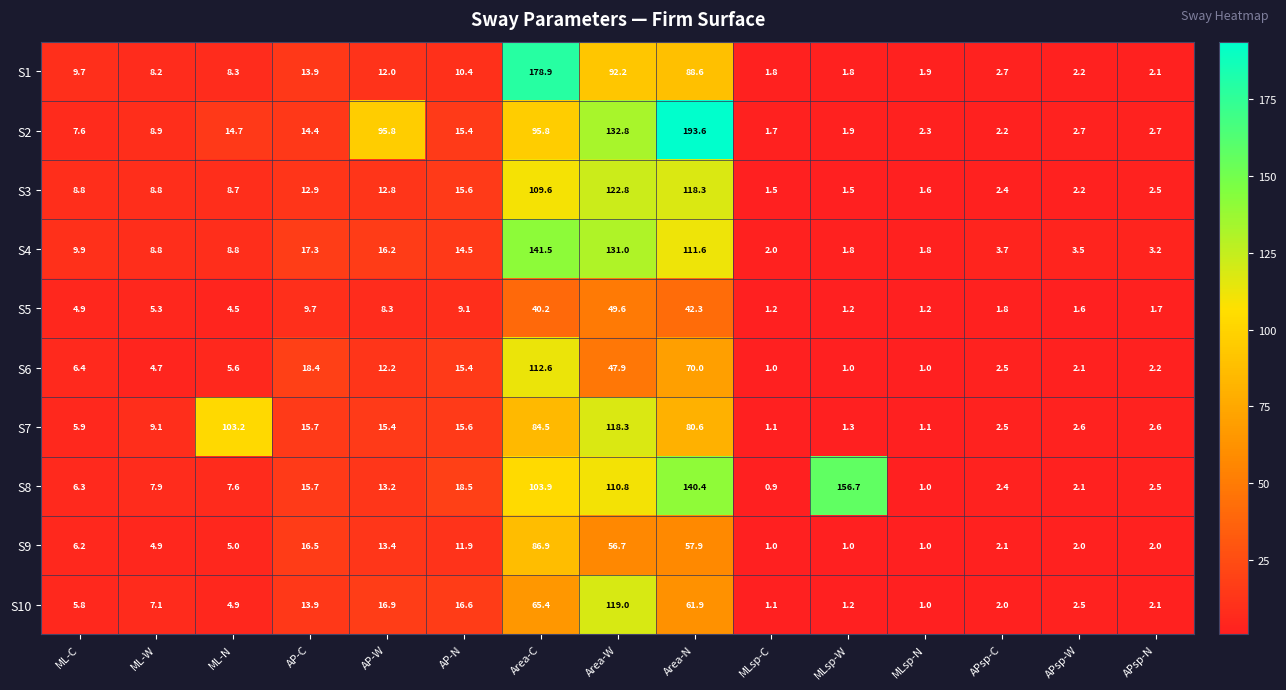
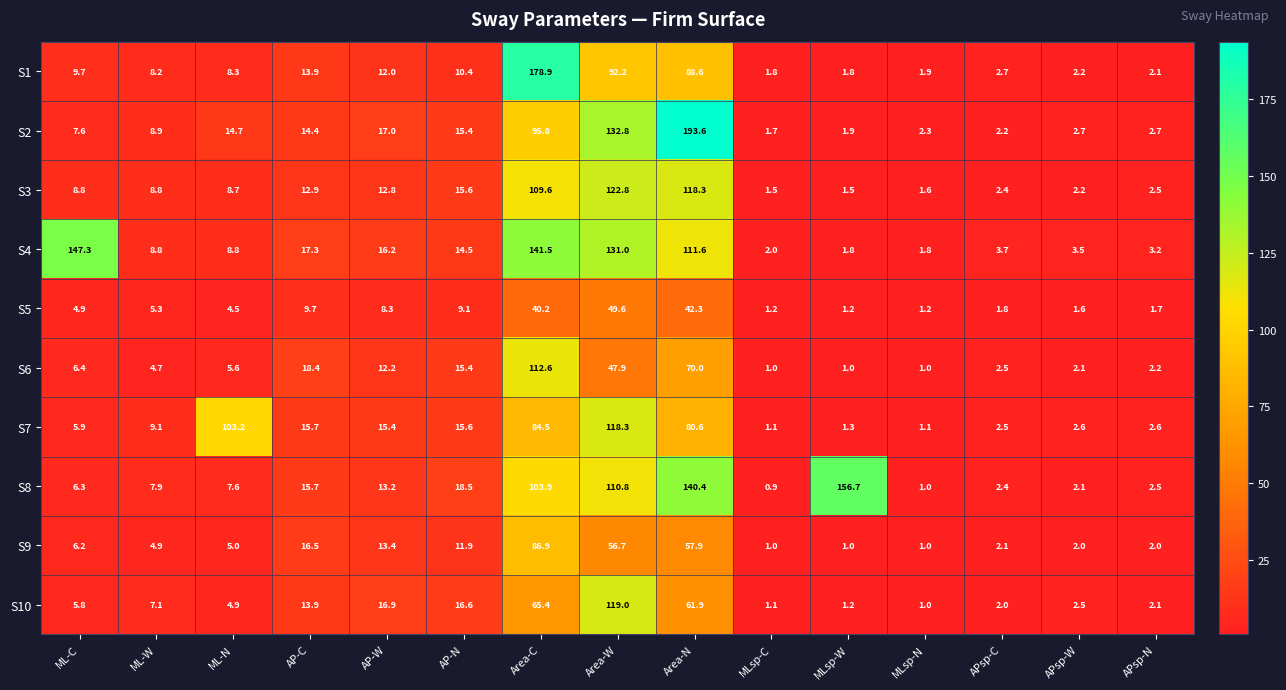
  {
    "S1": {
      "ML-C": 9.7,
      "ML-W": 8.2,
      "ML-N": 8.3,
      "AP-C": 13.9,
      "AP-W": 12.0,
      "AP-N": 10.4,
      "Area-C": 178.9,
      "Area-W": 92.2,
      "Area-N": 88.6,
      "MLsp-C": 1.8,
      "MLsp-W": 1.8,
      "MLsp-N": 1.9,
      "APsp-C": 2.7,
      "APsp-W": 2.2,
      "APsp-N": 2.1
    },
    "S2": {
      "ML-C": 7.6,
      "ML-W": 8.9,
      "ML-N": 14.7,
      "AP-C": 14.4,
-     "AP-W": 95.8,
+     "AP-W": 17.0,
      "AP-N": 15.4,
      "Area-C": 95.8,
      "Area-W": 132.8,
      "Area-N": 193.6,
      "MLsp-C": 1.7,
      "MLsp-W": 1.9,
      "MLsp-N": 2.3,
      "APsp-C": 2.2,
      "APsp-W": 2.7,
      "APsp-N": 2.7
    },
    "S3": {
      "ML-C": 8.8,
      "ML-W": 8.8,
      "ML-N": 8.7,
      "AP-C": 12.9,
      "AP-W": 12.8,
      "AP-N": 15.6,
      "Area-C": 109.6,
      "Area-W": 122.8,
      "Area-N": 118.3,
      "MLsp-C": 1.5,
      "MLsp-W": 1.5,
      "MLsp-N": 1.6,
      "APsp-C": 2.4,
      "APsp-W": 2.2,
      "APsp-N": 2.5
    },
    "S4": {
-     "ML-C": 9.9,
+     "ML-C": 147.3,
      "ML-W": 8.8,
      "ML-N": 8.8,
      "AP-C": 17.3,
      "AP-W": 16.2,
      "AP-N": 14.5,
      "Area-C": 141.5,
      "Area-W": 131.0,
      "Area-N": 111.6,
      "MLsp-C": 2.0,
      "MLsp-W": 1.8,
      "MLsp-N": 1.8,
      "APsp-C": 3.7,
      "APsp-W": 3.5,
      "APsp-N": 3.2
    },
    "S5": {
      "ML-C": 4.9,
      "ML-W": 5.3,
      "ML-N": 4.5,
      "AP-C": 9.7,
      "AP-W": 8.3,
      "AP-N": 9.1,
      "Area-C": 40.2,
      "Area-W": 49.6,
      "Area-N": 42.3,
      "MLsp-C": 1.2,
      "MLsp-W": 1.2,
      "MLsp-N": 1.2,
      "APsp-C": 1.8,
      "APsp-W": 1.6,
      "APsp-N": 1.7
    },
    "S6": {
      "ML-C": 6.4,
      "ML-W": 4.7,
      "ML-N": 5.6,
      "AP-C": 18.4,
      "AP-W": 12.2,
      "AP-N": 15.4,
      "Area-C": 112.6,
      "Area-W": 47.9,
      "Area-N": 70.0,
      "MLsp-C": 1.0,
      "MLsp-W": 1.0,
      "MLsp-N": 1.0,
      "APsp-C": 2.5,
      "APsp-W": 2.1,
      "APsp-N": 2.2
    },
    "S7": {
      "ML-C": 5.9,
      "ML-W": 9.1,
      "ML-N": 103.2,
      "AP-C": 15.7,
      "AP-W": 15.4,
      "AP-N": 15.6,
      "Area-C": 84.5,
      "Area-W": 118.3,
      "Area-N": 80.6,
      "MLsp-C": 1.1,
      "MLsp-W": 1.3,
      "MLsp-N": 1.1,
      "APsp-C": 2.5,
      "APsp-W": 2.6,
      "APsp-N": 2.6
    },
    "S8": {
      "ML-C": 6.3,
      "ML-W": 7.9,
      "ML-N": 7.6,
      "AP-C": 15.7,
      "AP-W": 13.2,
      "AP-N": 18.5,
      "Area-C": 103.9,
      "Area-W": 110.8,
      "Area-N": 140.4,
      "MLsp-C": 0.9,
      "MLsp-W": 156.7,
      "MLsp-N": 1.0,
      "APsp-C": 2.4,
      "APsp-W": 2.1,
      "APsp-N": 2.5
    },
    "S9": {
      "ML-C": 6.2,
      "ML-W": 4.9,
      "ML-N": 5.0,
      "AP-C": 16.5,
      "AP-W": 13.4,
      "AP-N": 11.9,
      "Area-C": 86.9,
      "Area-W": 56.7,
      "Area-N": 57.9,
      "MLsp-C": 1.0,
      "MLsp-W": 1.0,
      "MLsp-N": 1.0,
      "APsp-C": 2.1,
      "APsp-W": 2.0,
      "APsp-N": 2.0
    },
    "S10": {
      "ML-C": 5.8,
      "ML-W": 7.1,
      "ML-N": 4.9,
      "AP-C": 13.9,
      "AP-W": 16.9,
      "AP-N": 16.6,
      "Area-C": 65.4,
      "Area-W": 119.0,
      "Area-N": 61.9,
      "MLsp-C": 1.1,
      "MLsp-W": 1.2,
      "MLsp-N": 1.0,
      "APsp-C": 2.0,
      "APsp-W": 2.5,
      "APsp-N": 2.1
    }
  }
